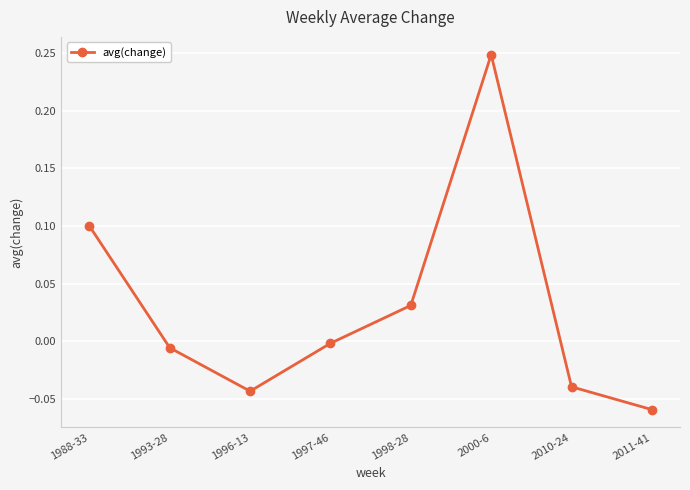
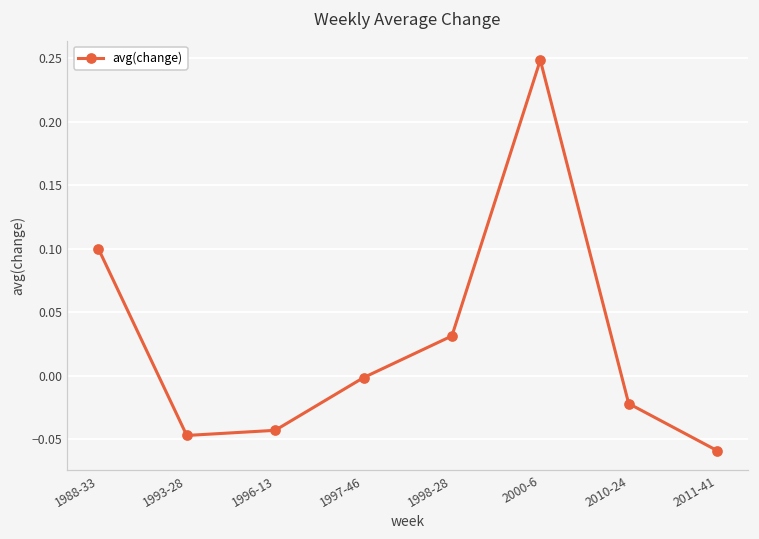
  {
    "1988-33": 0.100,
-   "1993-28": -0.005,
+   "1993-28": -0.047,
    "1996-13": -0.043,
    "1997-46": -0.002,
    "1998-28": 0.031,
    "2000-6": 0.248,
-   "2010-24": -0.039,
+   "2010-24": -0.022,
    "2011-41": -0.059
  }
